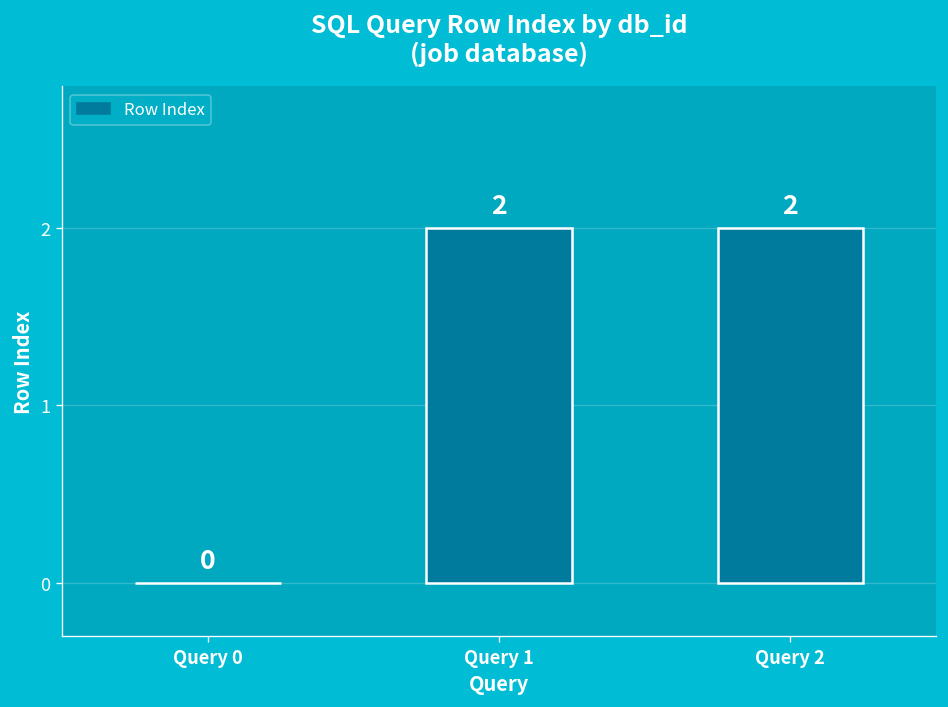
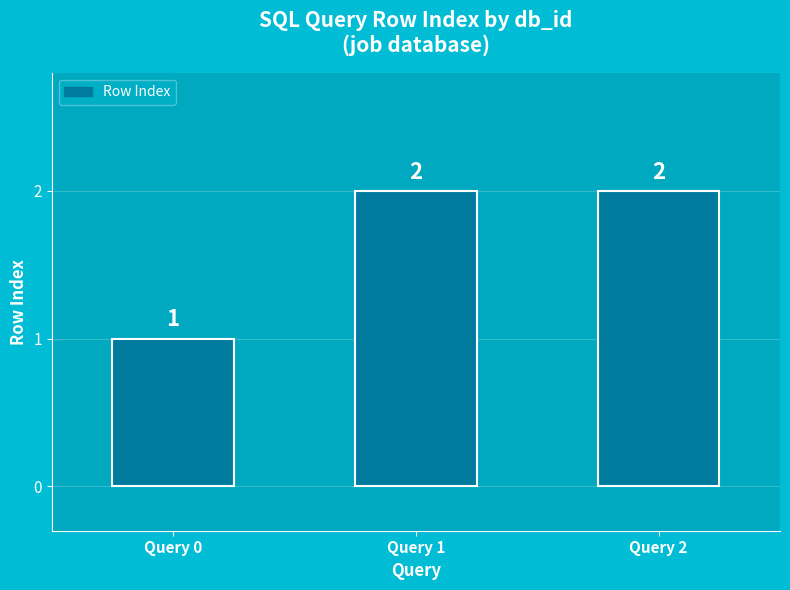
  {
-   "Query 0": 0,
+   "Query 0": 1,
    "Query 1": 2,
    "Query 2": 2
  }
